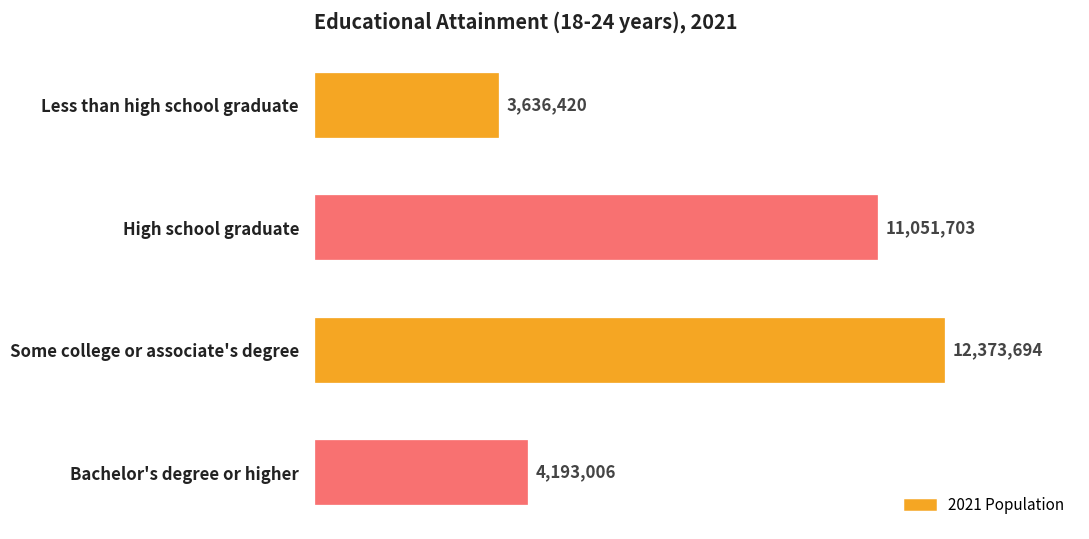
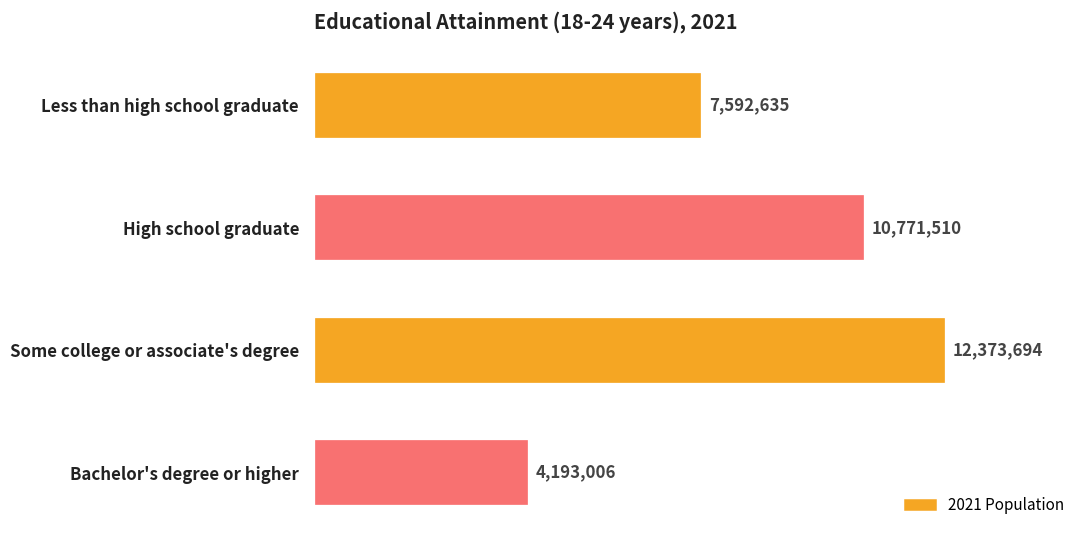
  {
-   "Less than high school graduate": "3,636,420",
-   "High school graduate": "11,051,703",
+   "Less than high school graduate": "7,592,635",
+   "High school graduate": "10,771,510",
    "Some college or associate's degree": "12,373,694",
    "Bachelor's degree or higher": "4,193,006"
  }
